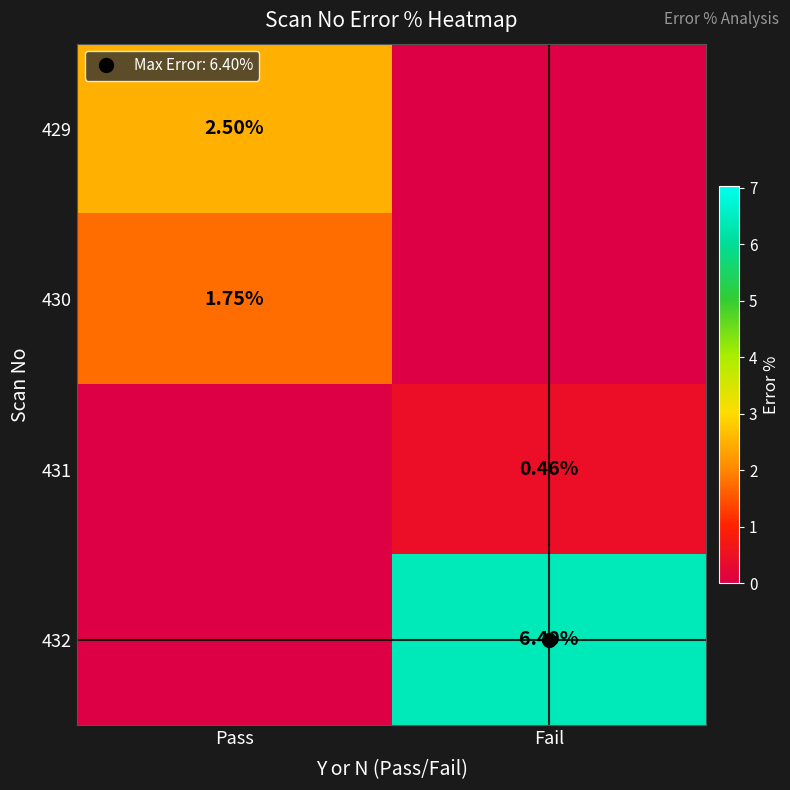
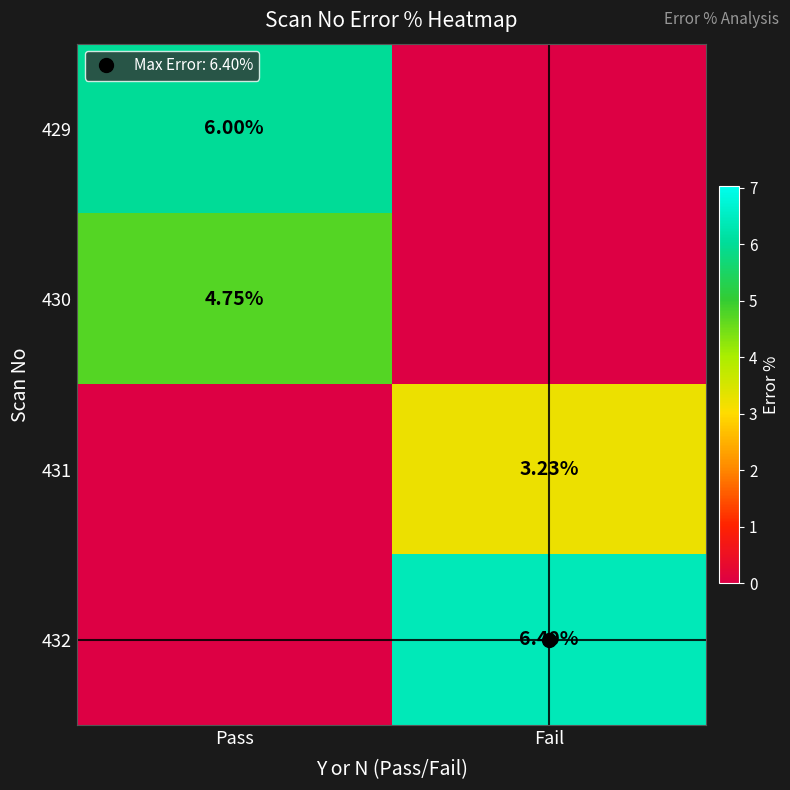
  {
    "429": {
-     "Pass": "2.50%"
+     "Pass": "6.00%"
    },
    "430": {
-     "Pass": "1.75%"
+     "Pass": "4.75%"
    },
    "431": {
-     "Fail": "0.46%"
+     "Fail": "3.23%"
    }
  }
